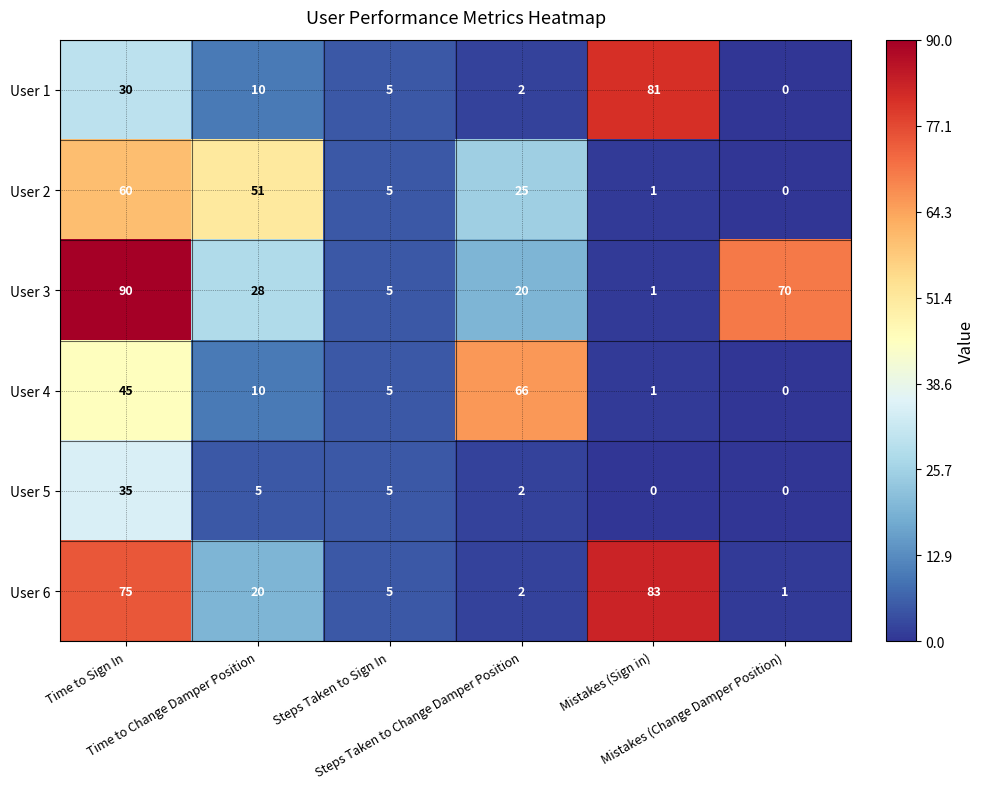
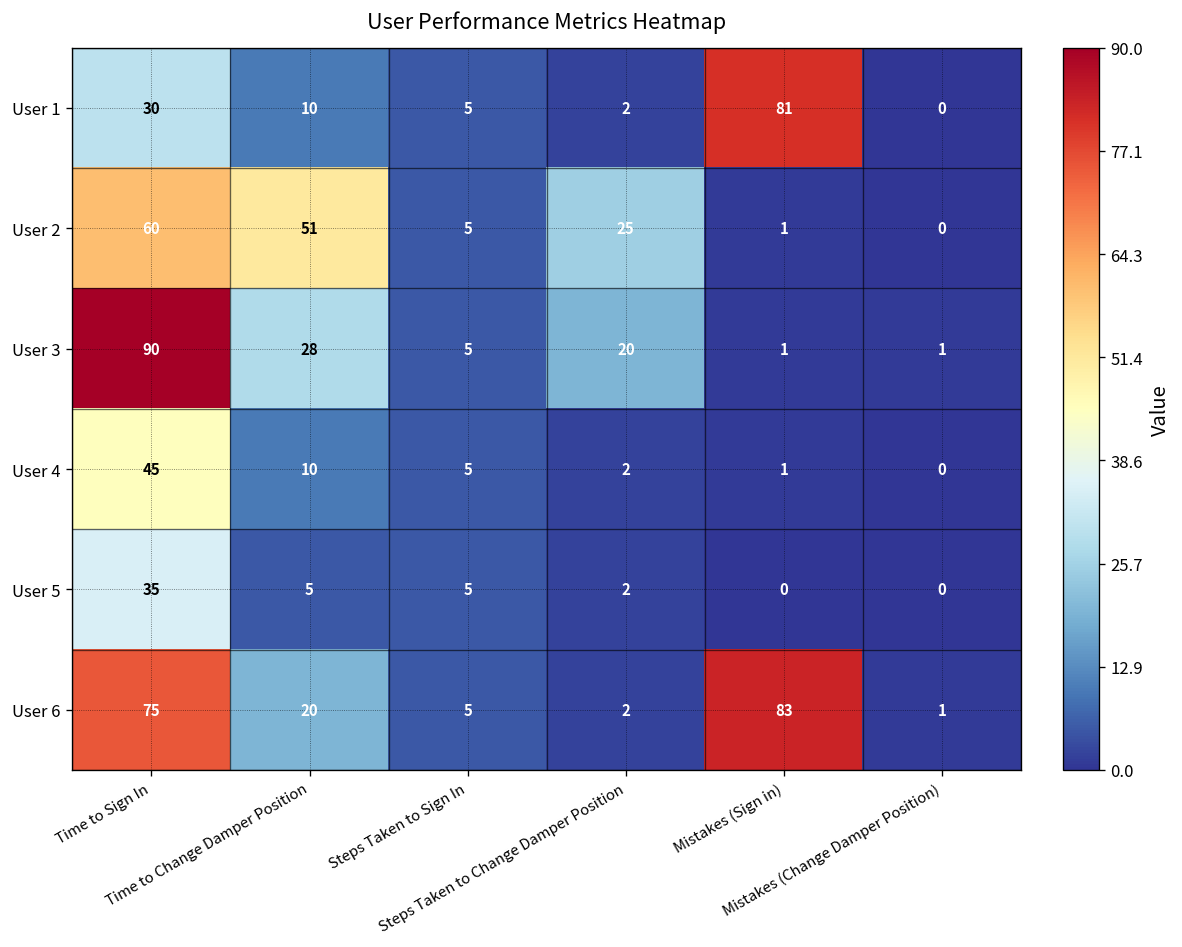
  {
    "User 1": {
      "Time to Sign In": 30,
      "Time to Change Damper Position": 10,
      "Steps Taken to Sign In": 5,
      "Steps Taken to Change Damper Position": 2,
      "Mistakes (Sign in)": 81,
      "Mistakes (Change Damper Position)": 0
    },
    "User 2": {
      "Time to Sign In": 60,
      "Time to Change Damper Position": 51,
      "Steps Taken to Sign In": 5,
      "Steps Taken to Change Damper Position": 25,
      "Mistakes (Sign in)": 1,
      "Mistakes (Change Damper Position)": 0
    },
    "User 3": {
      "Time to Sign In": 90,
      "Time to Change Damper Position": 28,
      "Steps Taken to Sign In": 5,
      "Steps Taken to Change Damper Position": 20,
      "Mistakes (Sign in)": 1,
-     "Mistakes (Change Damper Position)": 70
+     "Mistakes (Change Damper Position)": 1
    },
    "User 4": {
      "Time to Sign In": 45,
      "Time to Change Damper Position": 10,
      "Steps Taken to Sign In": 5,
-     "Steps Taken to Change Damper Position": 66,
+     "Steps Taken to Change Damper Position": 2,
      "Mistakes (Sign in)": 1,
      "Mistakes (Change Damper Position)": 0
    },
    "User 5": {
      "Time to Sign In": 35,
      "Time to Change Damper Position": 5,
      "Steps Taken to Sign In": 5,
      "Steps Taken to Change Damper Position": 2,
      "Mistakes (Sign in)": 0,
      "Mistakes (Change Damper Position)": 0
    },
    "User 6": {
      "Time to Sign In": 75,
      "Time to Change Damper Position": 20,
      "Steps Taken to Sign In": 5,
      "Steps Taken to Change Damper Position": 2,
      "Mistakes (Sign in)": 83,
      "Mistakes (Change Damper Position)": 1
    }
  }
